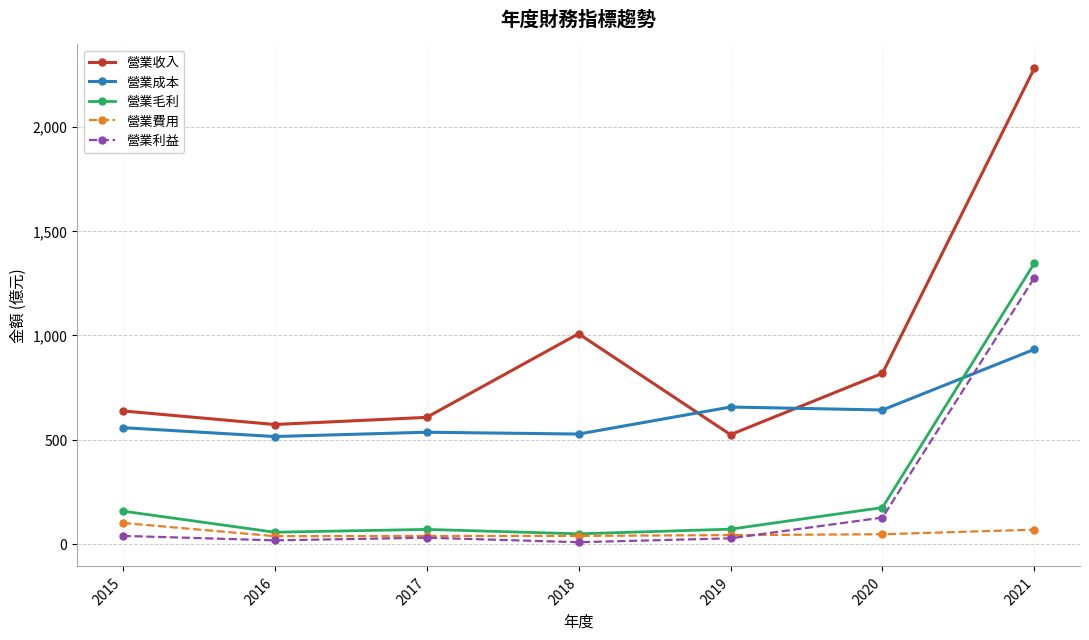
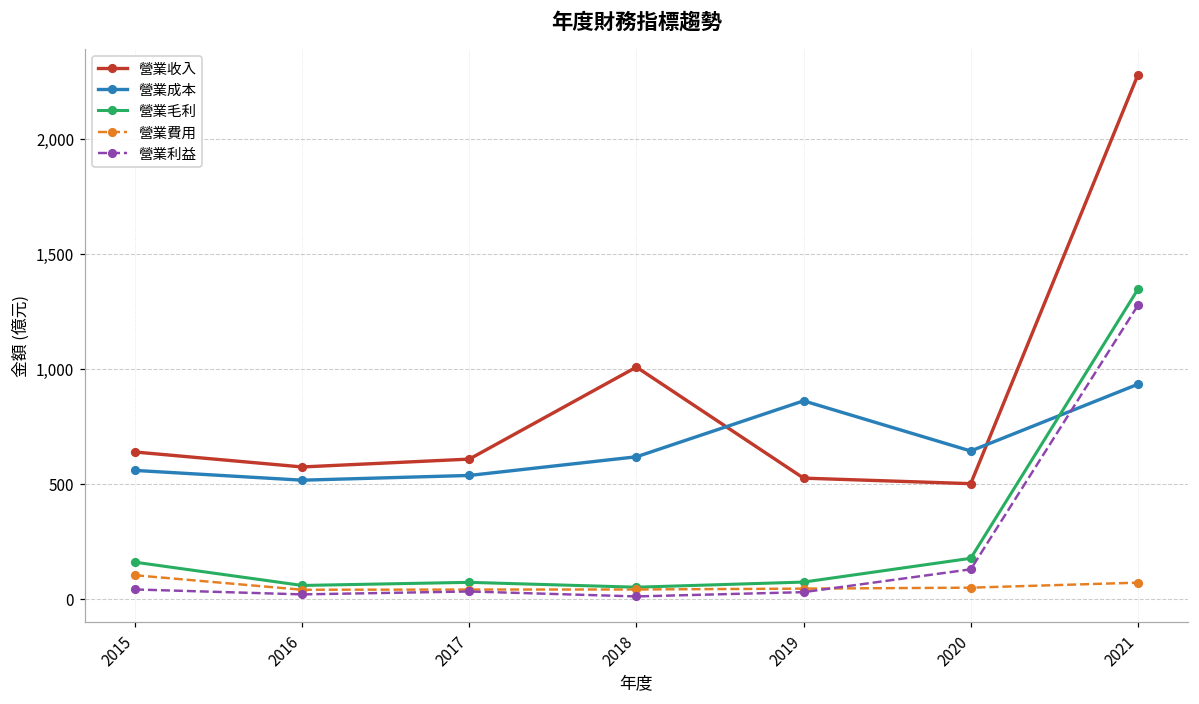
  {
    "營業收入": {
      "2015": "640",
      "2016": "570",
      "2017": "610",
      "2018": "1,010",
      "2019": "520",
-     "2020": "820",
+     "2020": "500",
      "2021": "2,280"
    },
    "營業成本": {
      "2015": "560",
      "2016": "520",
      "2017": "540",
-     "2018": "530",
-     "2019": "660",
+     "2018": "620",
+     "2019": "860",
      "2020": "640",
      "2021": "930"
    },
    "營業毛利": {
      "2015": "160",
      "2016": "60",
      "2017": "70",
      "2019": "70",
      "2020": "180",
      "2021": "1,350"
    },
    "營業費用": {
      "2015": "100",
      "2016": "40",
      "2019": "40",
      "2020": "50",
      "2021": "70"
    },
    "營業利益": {
      "2015": "40",
      "2016": "20",
      "2018": "10",
      "2019": "30",
      "2020": "130",
      "2021": "1,280"
    }
  }
